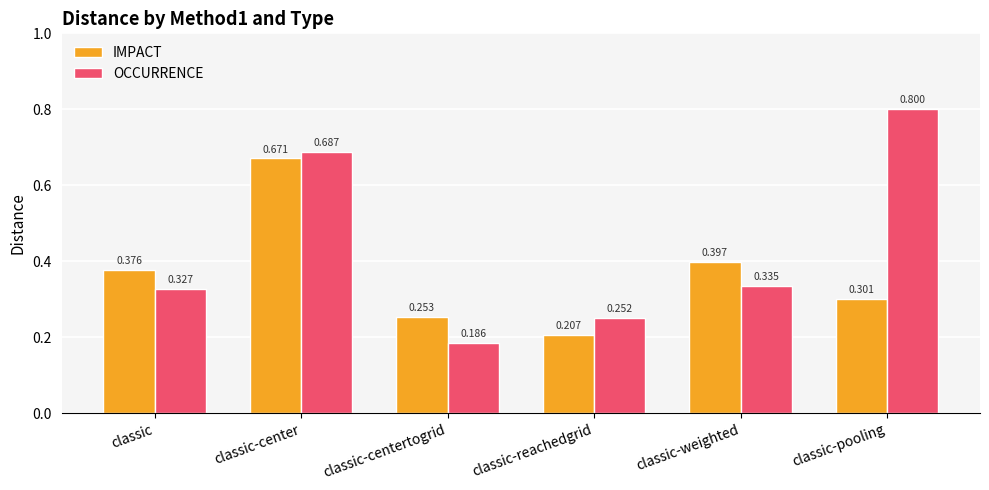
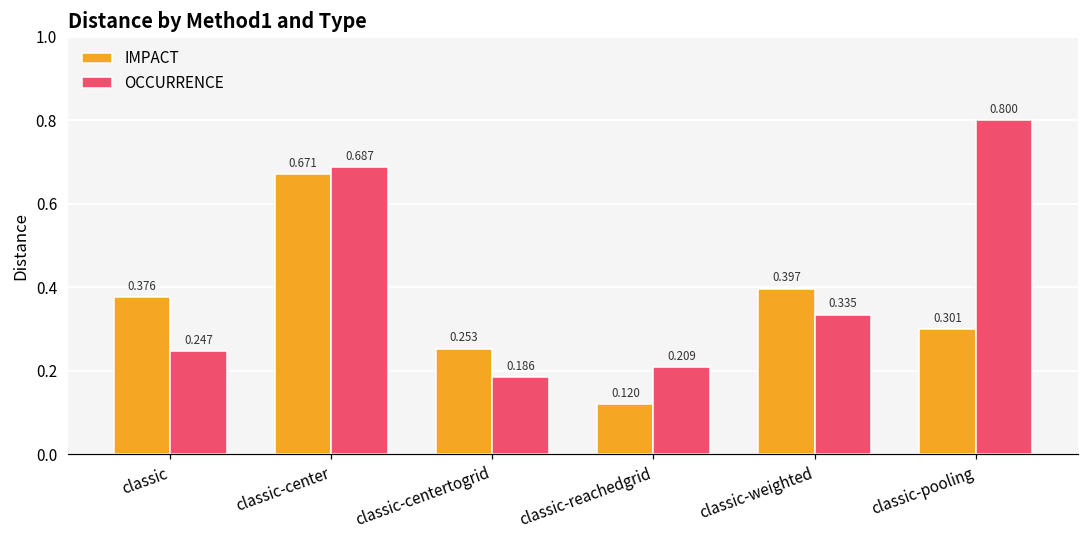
  {
    "IMPACT": {
      "classic": 0.376,
      "classic-center": 0.671,
      "classic-centertogrid": 0.253,
-     "classic-reachedgrid": 0.207,
+     "classic-reachedgrid": 0.120,
      "classic-weighted": 0.397,
      "classic-pooling": 0.301
    },
    "OCCURRENCE": {
-     "classic": 0.327,
+     "classic": 0.247,
      "classic-center": 0.687,
      "classic-centertogrid": 0.186,
-     "classic-reachedgrid": 0.252,
+     "classic-reachedgrid": 0.209,
      "classic-weighted": 0.335,
      "classic-pooling": 0.800
    }
  }
